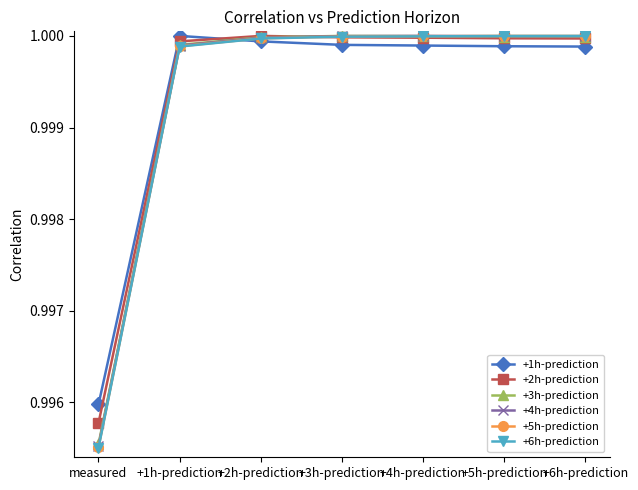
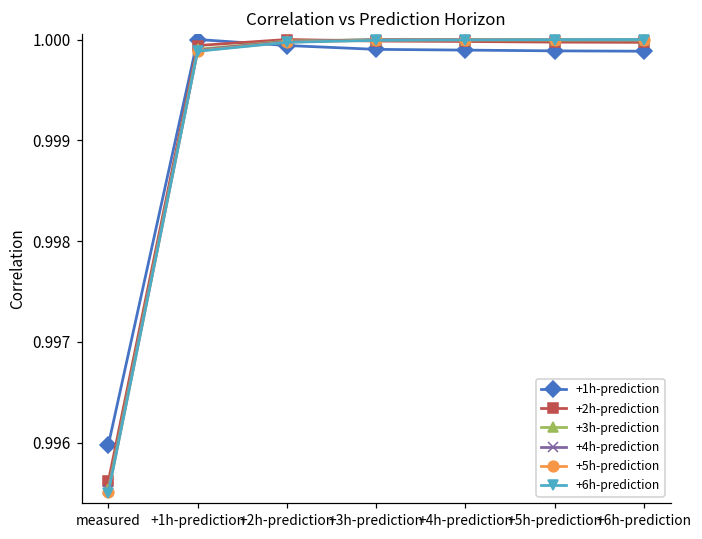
  {
    "+2h-prediction": {
-     "measured": 0.9958,
+     "measured": 0.9956,
      "+1h-prediction": 0.9999
    }
  }
